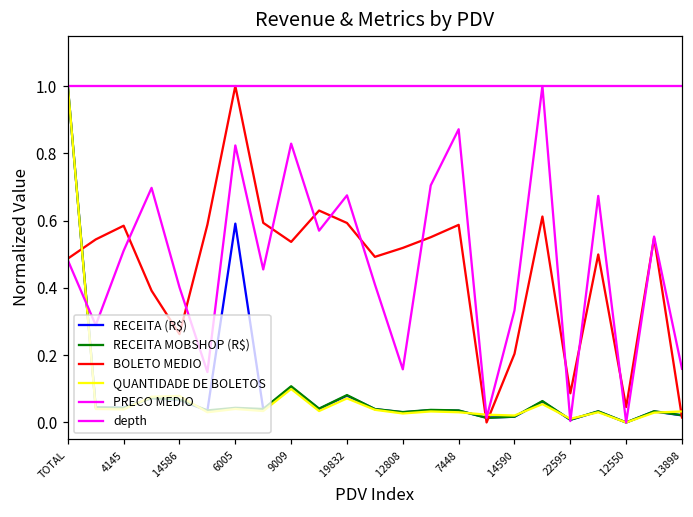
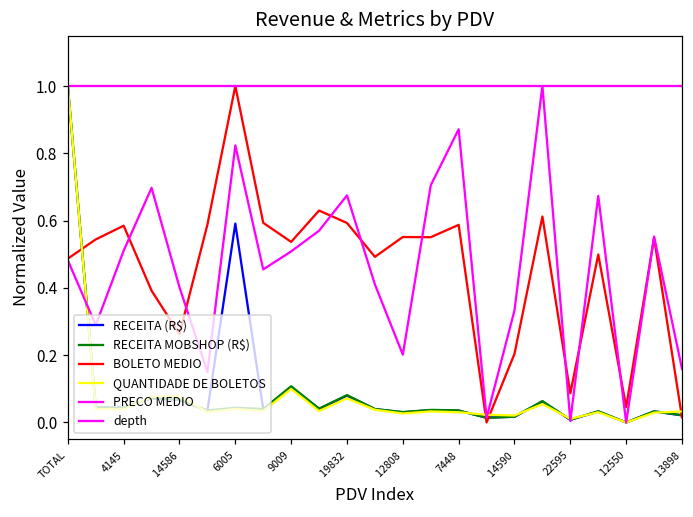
  {
    "RECEITA (R$)": {
      "6005": 0.59
    },
    "BOLETO MEDIO": {
      "4145": 0.58,
      "6005": 1.00,
      "9009": 0.54,
      "19832": 0.59,
-     "12808": 0.52,
+     "12808": 0.55,
      "7448": 0.59,
      "14590": 0.20,
      "22595": 0.09,
      "12550": 0.05
    },
    "QUANTIDADE DE BOLETOS": {
      "13898": 0.03
    },
    "PRECO MEDIO": {
      "4145": 0.51,
      "14586": 0.40,
      "6005": 0.82,
-     "9009": 0.83,
+     "9009": 0.51,
      "19832": 0.68,
-     "12808": 0.16,
+     "12808": 0.20,
      "7448": 0.87,
      "14590": 0.33,
      "13898": 0.16
    }
  }
